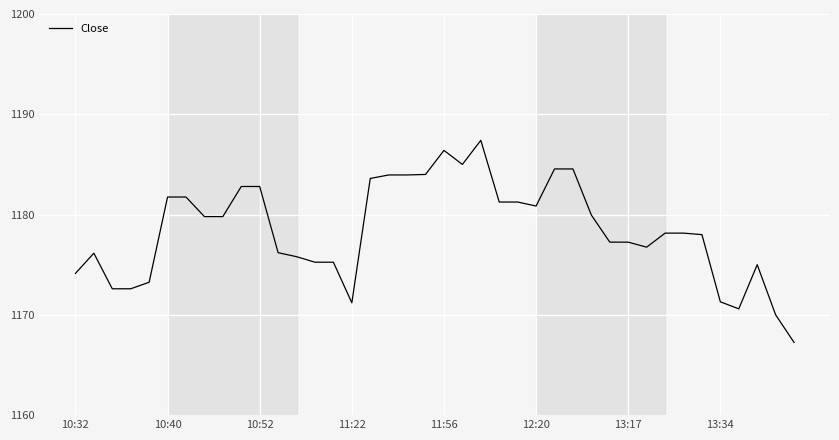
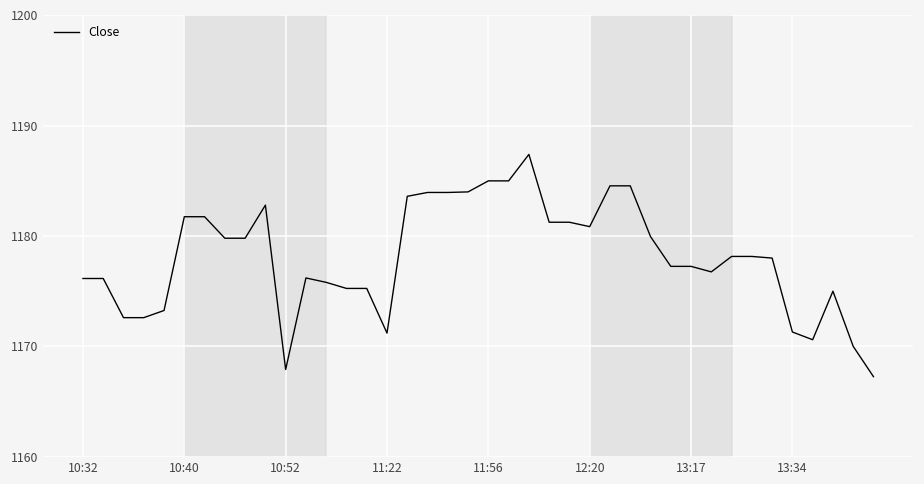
  {
-   "10:32": 1174.1,
+   "10:32": 1176.2,
    "10:40": 1181.8,
-   "10:52": 1182.8,
+   "10:52": 1167.9,
    "11:22": 1171.2,
-   "11:56": 1186.4,
+   "11:56": 1185.0,
    "12:20": 1180.9,
    "13:17": 1177.3,
    "13:34": 1171.3
  }
